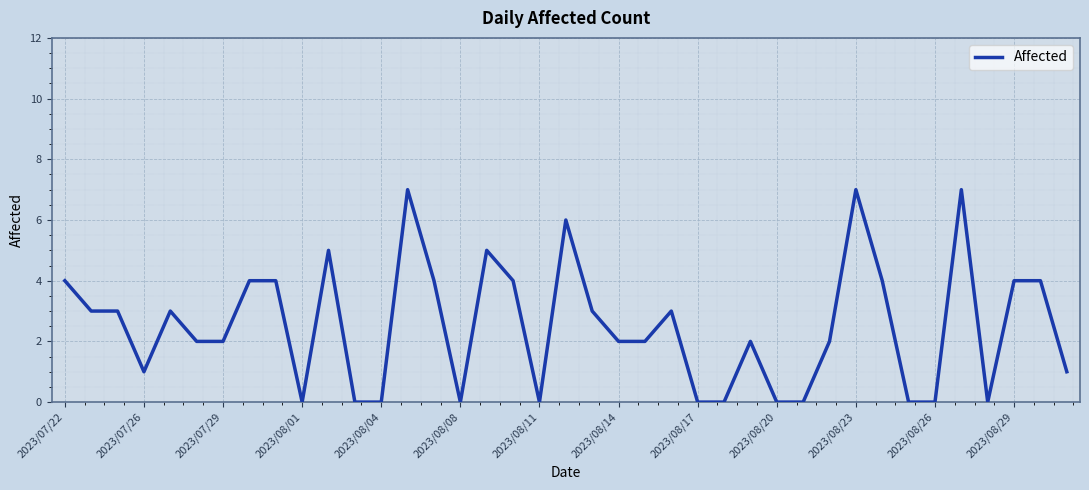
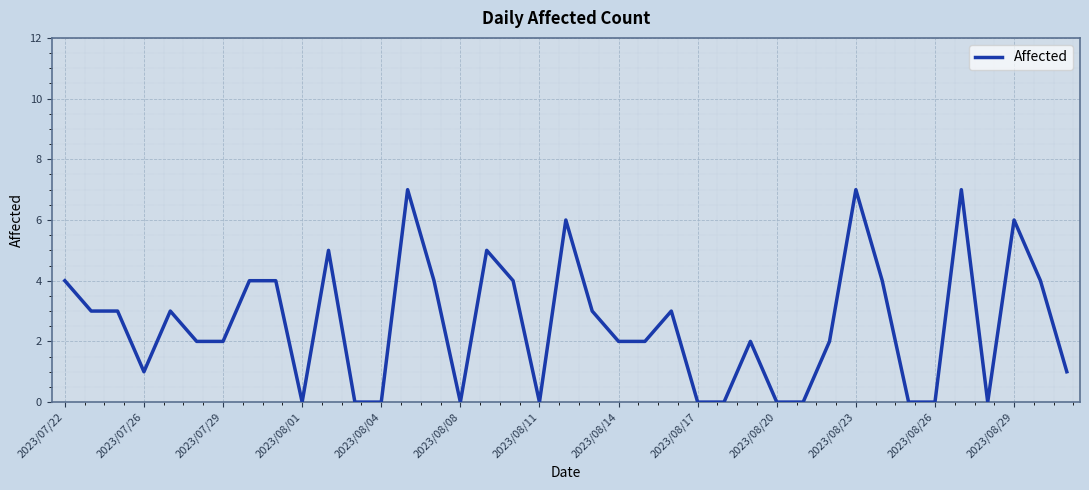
  {
    "2023/07/22": 4,
    "2023/07/26": 1,
    "2023/07/29": 2,
    "2023/08/01": 0,
    "2023/08/04": 0,
    "2023/08/08": 0,
    "2023/08/11": 0,
    "2023/08/14": 2,
    "2023/08/17": 0,
    "2023/08/20": 0,
    "2023/08/23": 7,
    "2023/08/26": 0,
-   "2023/08/29": 4
+   "2023/08/29": 6
  }
